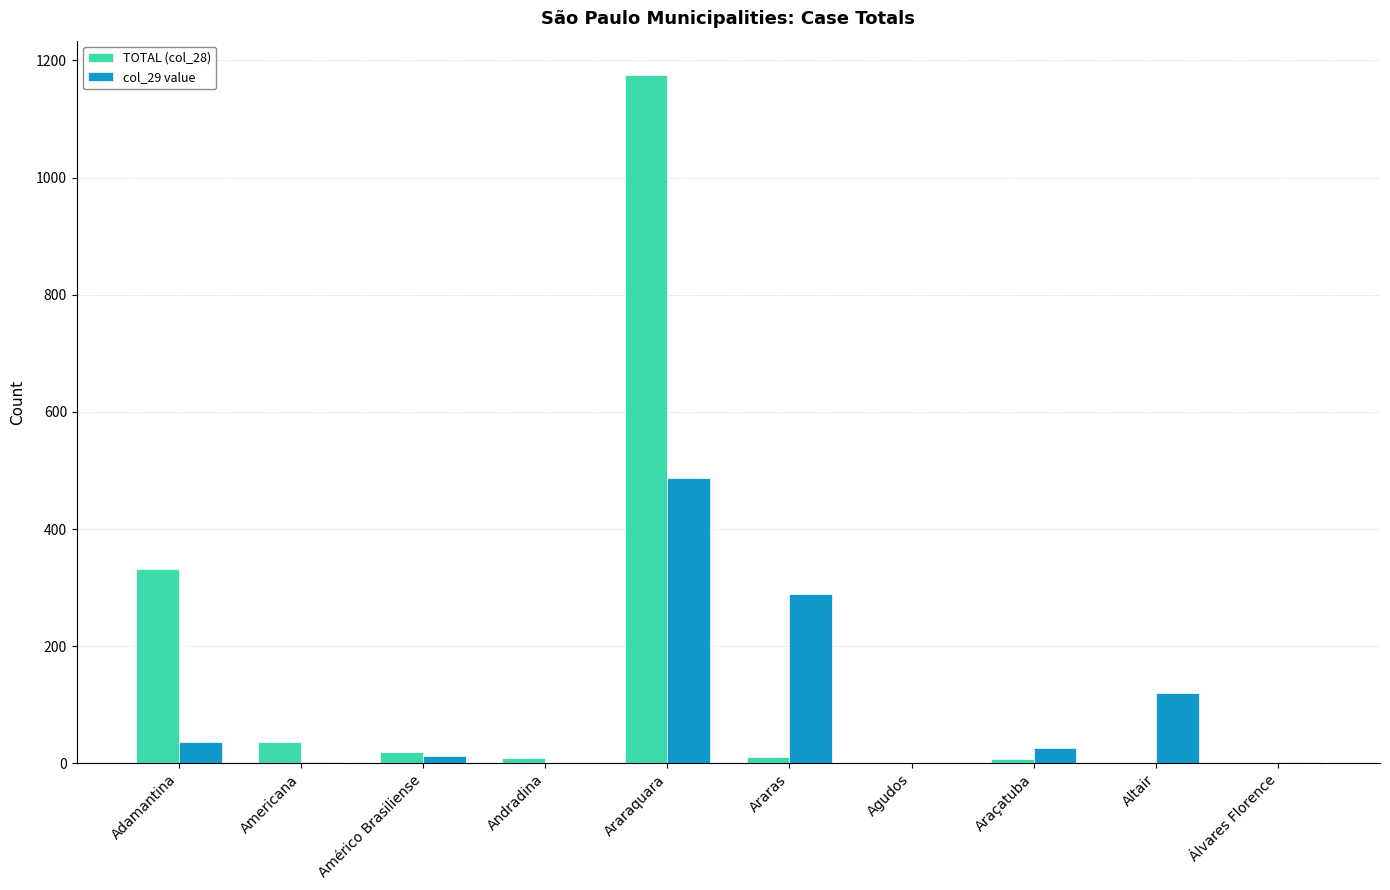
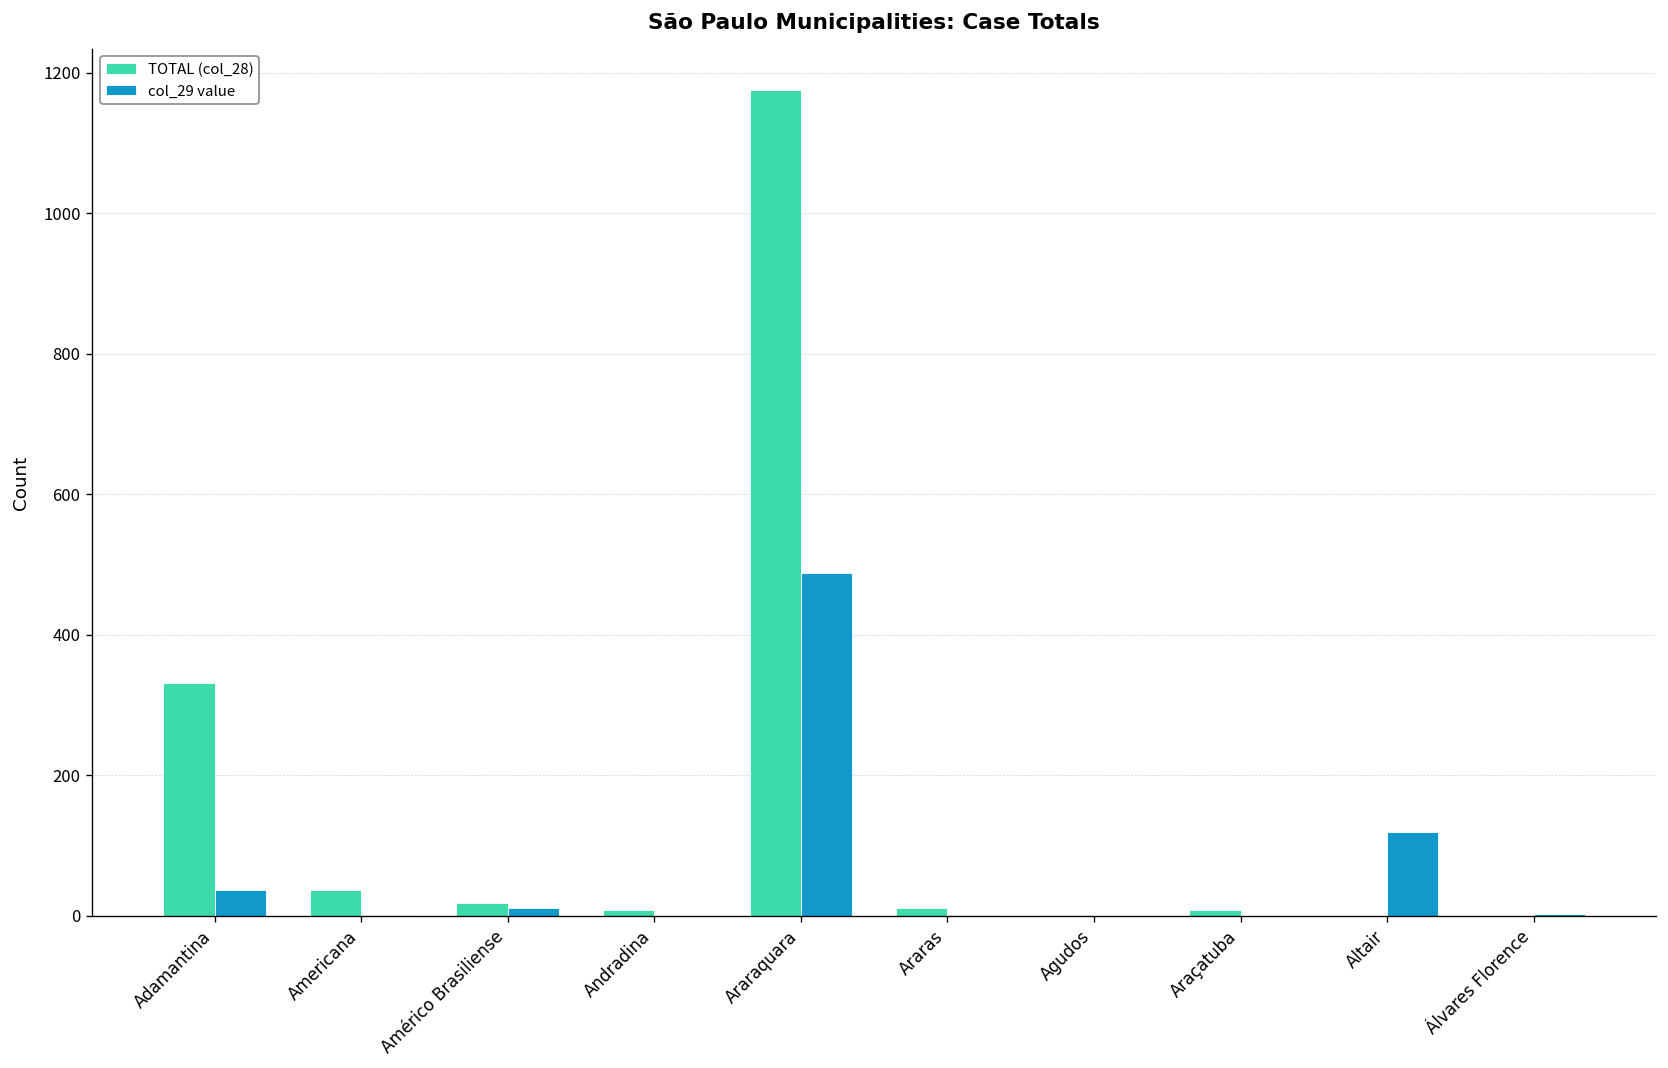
  {
    "TOTAL (col_28)": {
      "Adamantina": 330,
      "Americana": 40,
      "Américo Brasiliense": 20,
      "Andradina": 10,
      "Araraquara": 1180,
      "Araras": 10,
      "Araçatuba": 10,
      "Altair": 0,
      "Álvares Florence": 0
    },
    "col_29 value": {
      "Adamantina": 40,
      "Américo Brasiliense": 10,
      "Andradina": 0,
      "Araraquara": 490,
-     "Araras": 290,
+     "Araras": 0,
      "Agudos": 0,
-     "Araçatuba": 30,
+     "Araçatuba": 0,
      "Altair": 120
    }
  }
